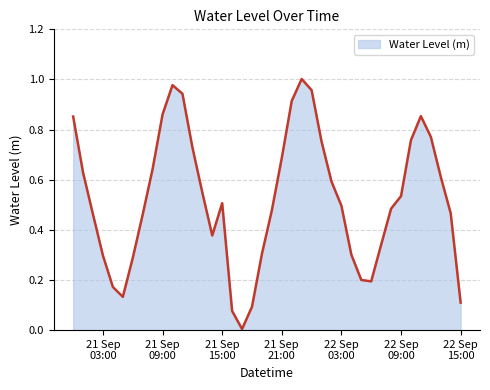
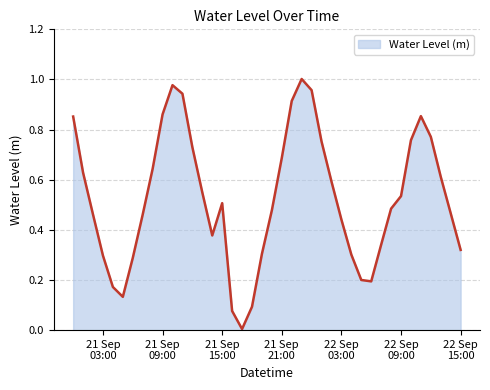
  {
    "21 Sep 03:00": 0.30,
    "21 Sep 09:00": 0.86,
    "21 Sep 15:00": 0.51,
    "21 Sep 21:00": 0.69,
-   "22 Sep 03:00": 0.50,
+   "22 Sep 03:00": 0.44,
    "22 Sep 09:00": 0.53,
-   "22 Sep 15:00": 0.11
+   "22 Sep 15:00": 0.32
  }
